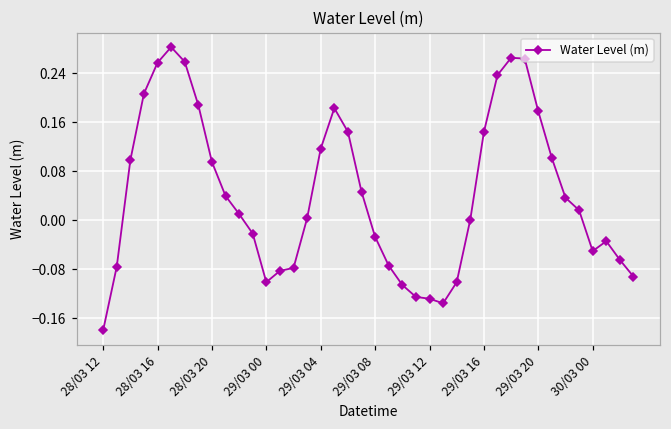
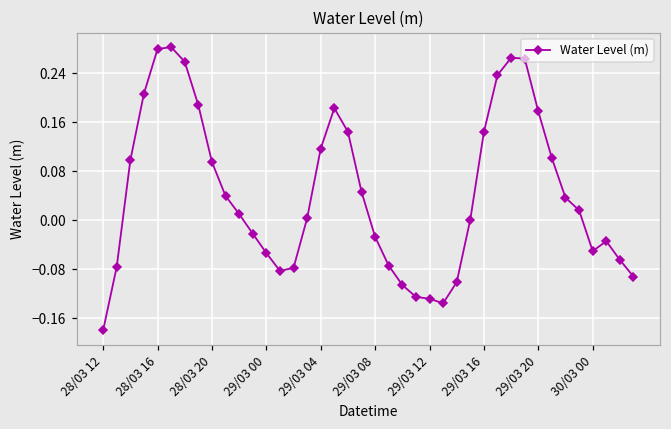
  {
    "28/03 12": -0.18,
-   "28/03 16": 0.26,
+   "28/03 16": 0.28,
    "28/03 20": 0.10,
-   "29/03 00": -0.10,
+   "29/03 00": -0.05,
    "29/03 04": 0.12,
    "29/03 08": -0.03,
    "29/03 12": -0.13,
    "29/03 16": 0.14,
    "29/03 20": 0.18,
    "30/03 00": -0.05
  }
